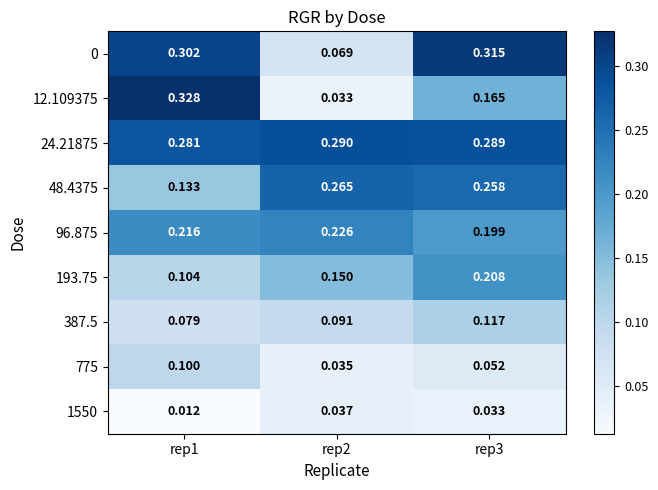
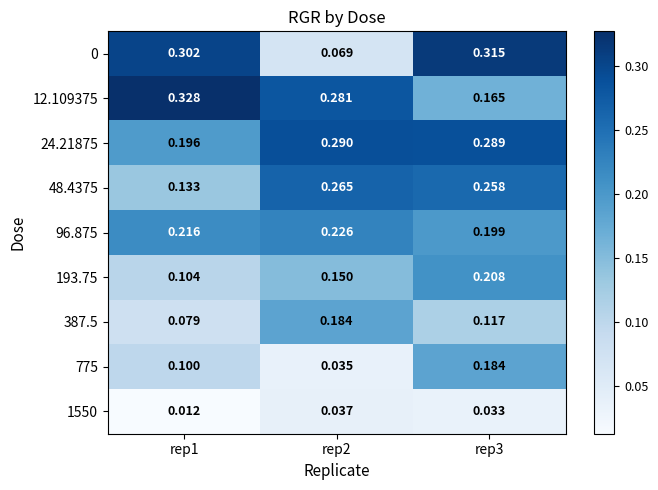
  {
    "0": {
      "rep1": 0.302,
      "rep2": 0.069,
      "rep3": 0.315
    },
    "12.109375": {
      "rep1": 0.328,
-     "rep2": 0.033,
+     "rep2": 0.281,
      "rep3": 0.165
    },
    "24.21875": {
-     "rep1": 0.281,
+     "rep1": 0.196,
      "rep2": 0.290,
      "rep3": 0.289
    },
    "48.4375": {
      "rep1": 0.133,
      "rep2": 0.265,
      "rep3": 0.258
    },
    "96.875": {
      "rep1": 0.216,
      "rep2": 0.226,
      "rep3": 0.199
    },
    "193.75": {
      "rep1": 0.104,
      "rep2": 0.150,
      "rep3": 0.208
    },
    "387.5": {
      "rep1": 0.079,
-     "rep2": 0.091,
+     "rep2": 0.184,
      "rep3": 0.117
    },
    "775": {
      "rep1": 0.100,
      "rep2": 0.035,
-     "rep3": 0.052
+     "rep3": 0.184
    },
    "1550": {
      "rep1": 0.012,
      "rep2": 0.037,
      "rep3": 0.033
    }
  }
